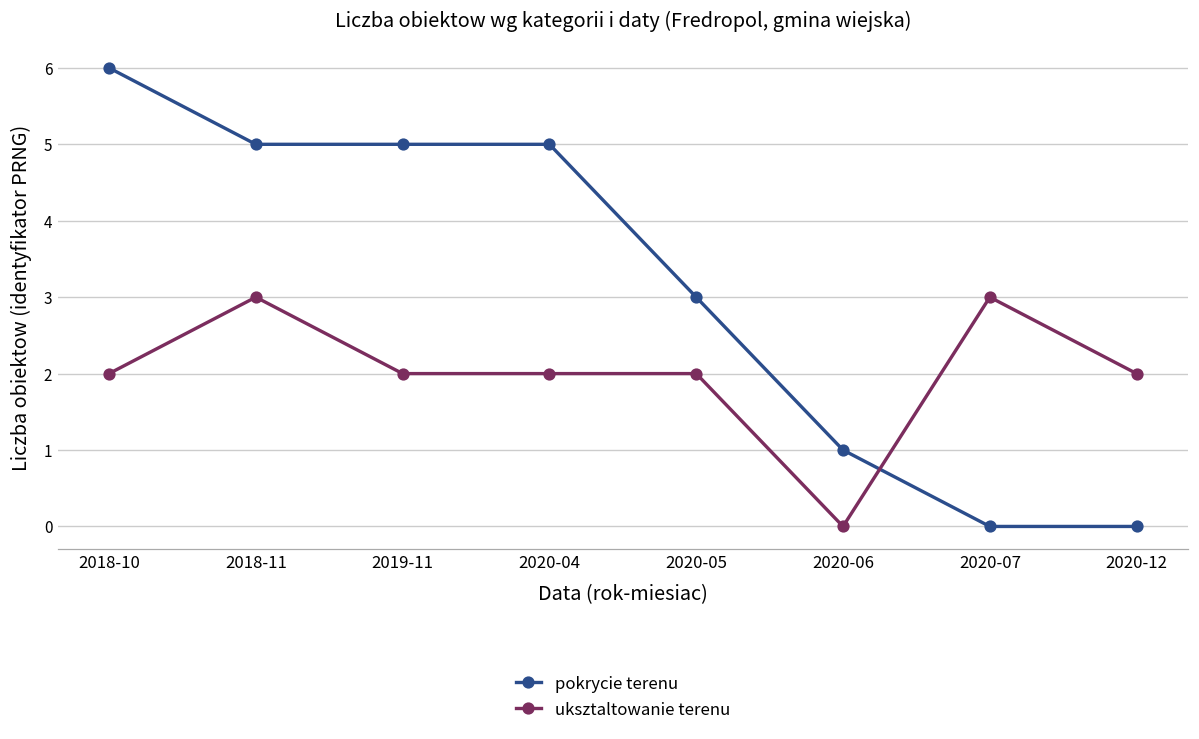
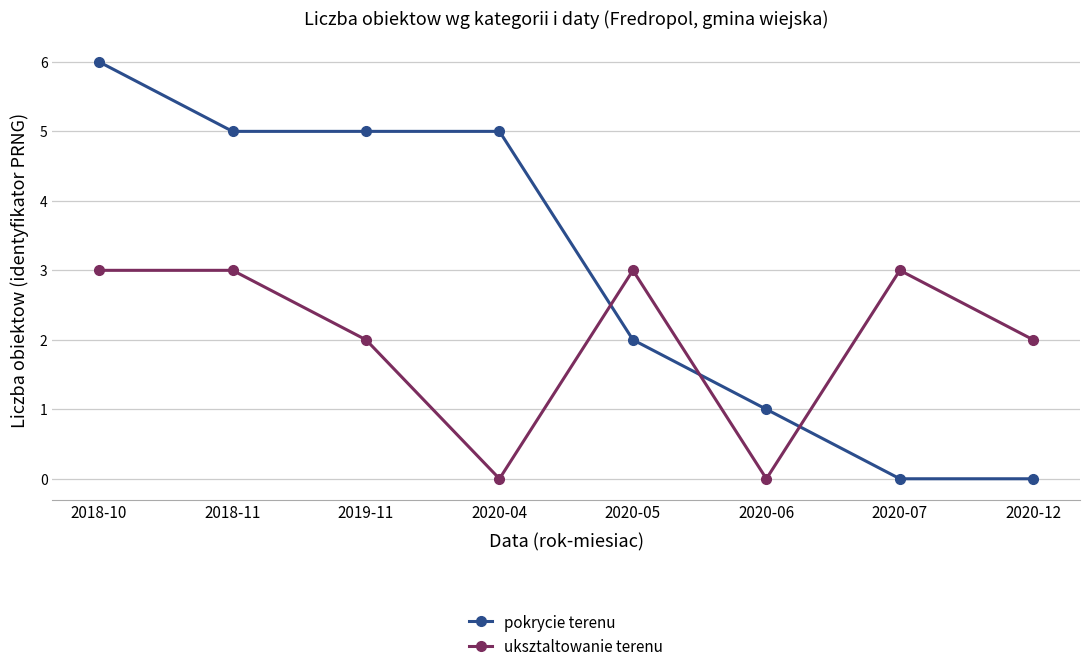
  {
    "pokrycie terenu": {
      "2018-10": 6,
      "2018-11": 5,
      "2019-11": 5,
      "2020-04": 5,
-     "2020-05": 3,
+     "2020-05": 2,
      "2020-06": 1,
      "2020-07": 0,
      "2020-12": 0
    },
    "uksztaltowanie terenu": {
-     "2018-10": 2,
+     "2018-10": 3,
      "2018-11": 3,
      "2019-11": 2,
-     "2020-04": 2,
-     "2020-05": 2,
+     "2020-04": 0,
+     "2020-05": 3,
      "2020-06": 0,
      "2020-07": 3,
      "2020-12": 2
    }
  }
